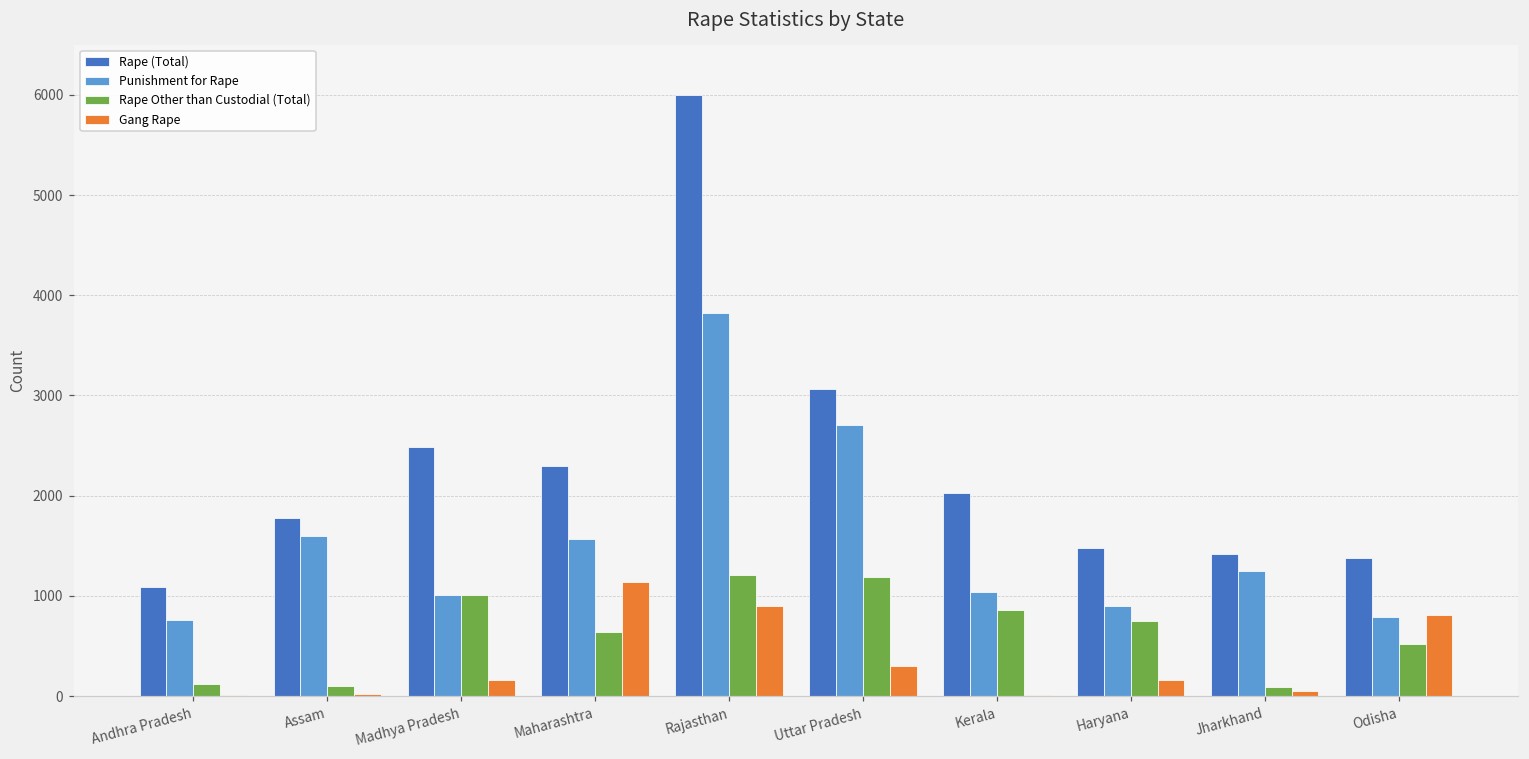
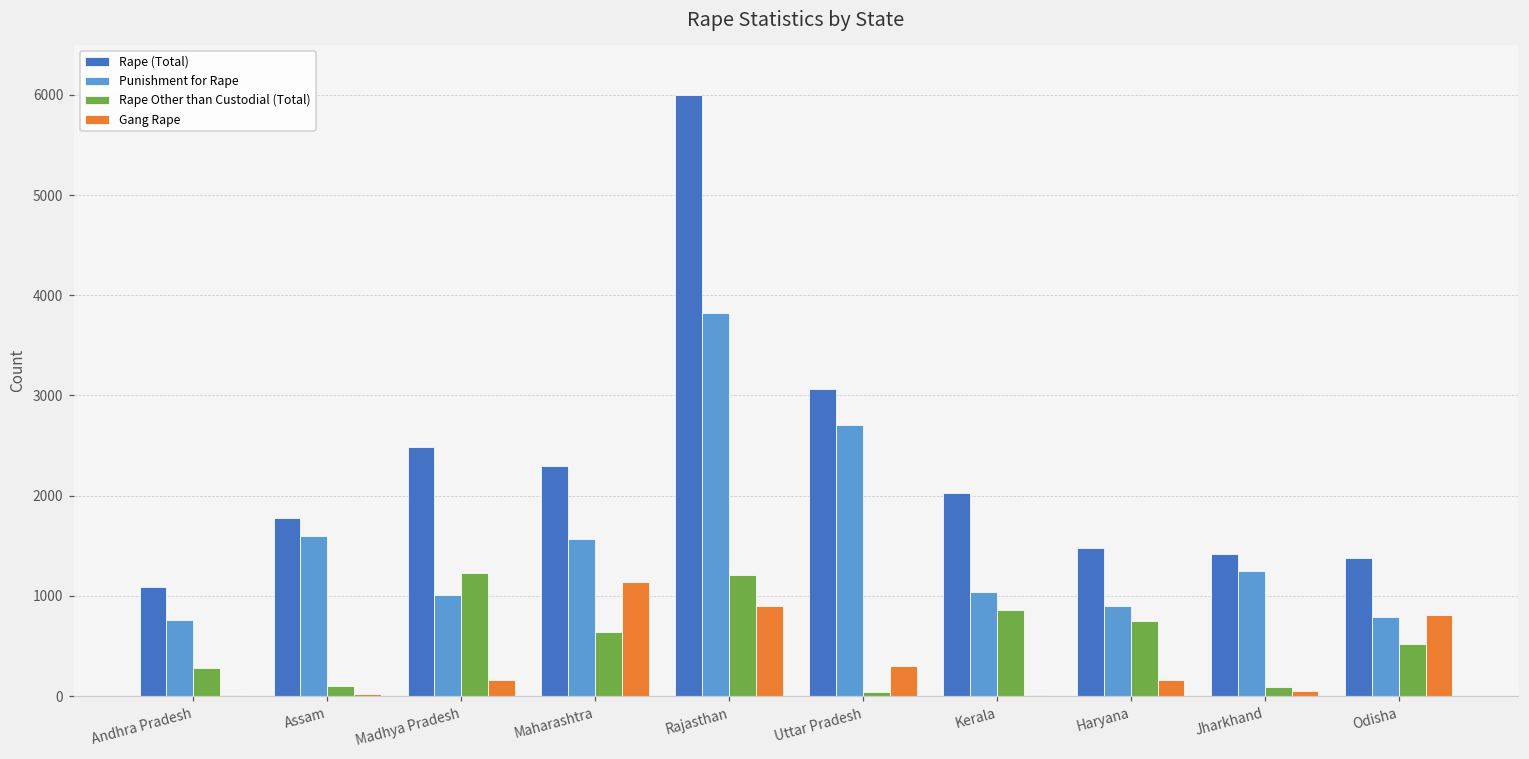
  {
    "Rape Other than Custodial (Total)": {
-     "Andhra Pradesh": 100,
+     "Andhra Pradesh": 300,
      "Assam": 100,
-     "Madhya Pradesh": 1000,
+     "Madhya Pradesh": 1200,
      "Maharashtra": 600,
      "Rajasthan": 1200,
-     "Uttar Pradesh": 1200,
+     "Uttar Pradesh": 0,
      "Kerala": 900,
      "Haryana": 700,
      "Jharkhand": 100,
      "Odisha": 500
    },
    "Gang Rape": {
      "Madhya Pradesh": 200,
      "Maharashtra": 1100,
      "Rajasthan": 900,
      "Uttar Pradesh": 300,
      "Haryana": 200,
      "Jharkhand": 100,
      "Odisha": 800
    }
  }
